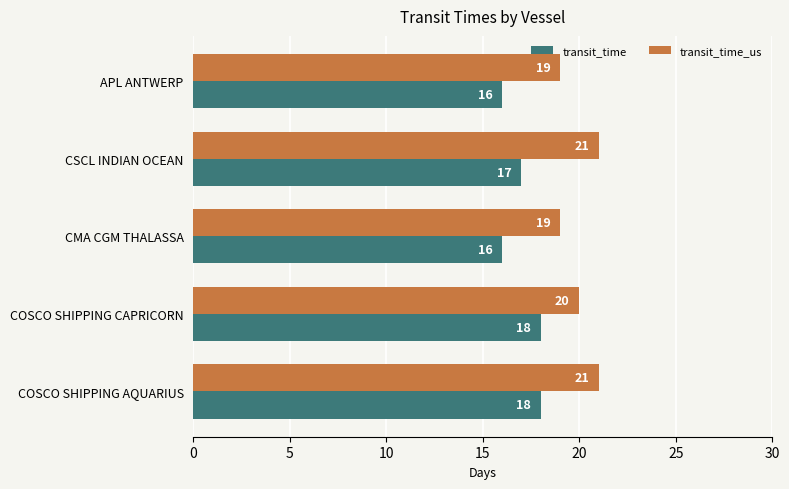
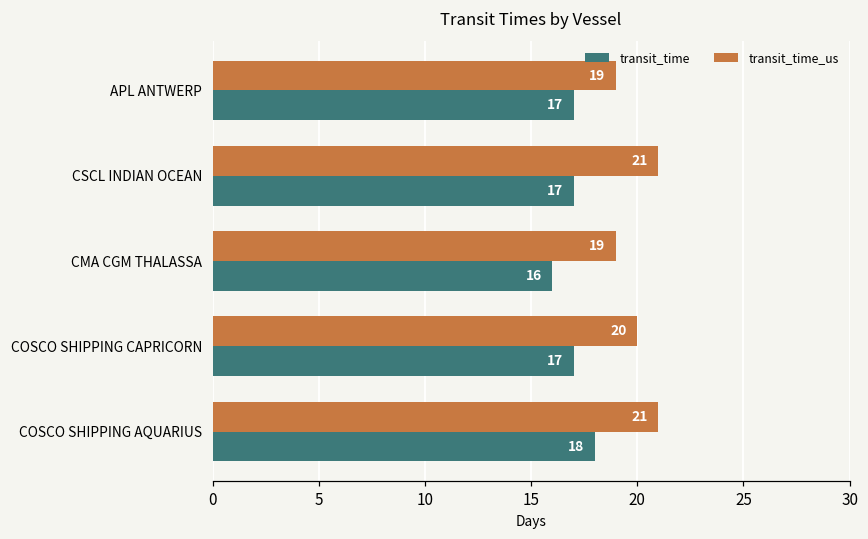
  {
    "transit_time": {
-     "APL ANTWERP": 16,
+     "APL ANTWERP": 17,
      "CSCL INDIAN OCEAN": 17,
      "CMA CGM THALASSA": 16,
-     "COSCO SHIPPING CAPRICORN": 18,
+     "COSCO SHIPPING CAPRICORN": 17,
      "COSCO SHIPPING AQUARIUS": 18
    },
    "transit_time_us": {
      "APL ANTWERP": 19,
      "CSCL INDIAN OCEAN": 21,
      "CMA CGM THALASSA": 19,
      "COSCO SHIPPING CAPRICORN": 20,
      "COSCO SHIPPING AQUARIUS": 21
    }
  }
